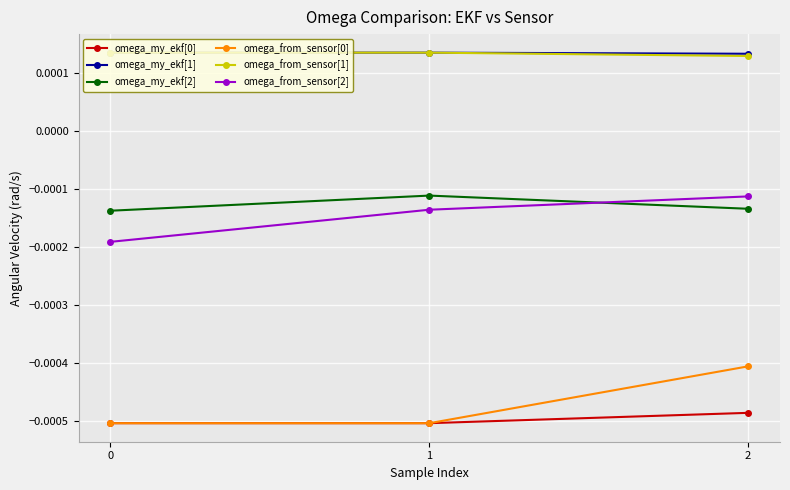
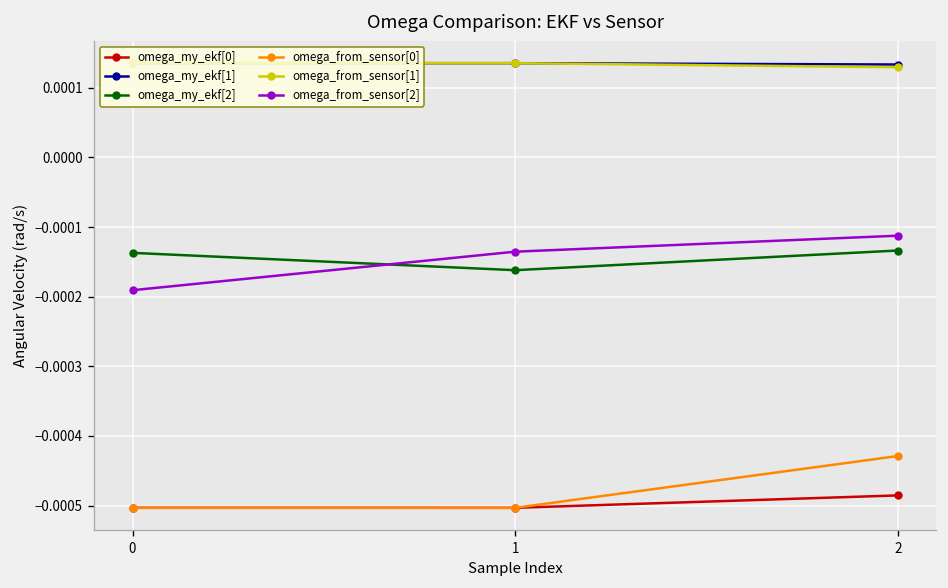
  {
    "omega_my_ekf[0]": {
      "2": -0.00049
    },
    "omega_my_ekf[2]": {
      "0": -0.00014,
-     "1": -0.00011,
+     "1": -0.00016,
      "2": -0.00013
    },
    "omega_from_sensor[0]": {
-     "2": -0.00041
+     "2": -0.00043
    },
    "omega_from_sensor[2]": {
      "0": -0.00019,
      "1": -0.00014,
      "2": -0.00011
    }
  }
